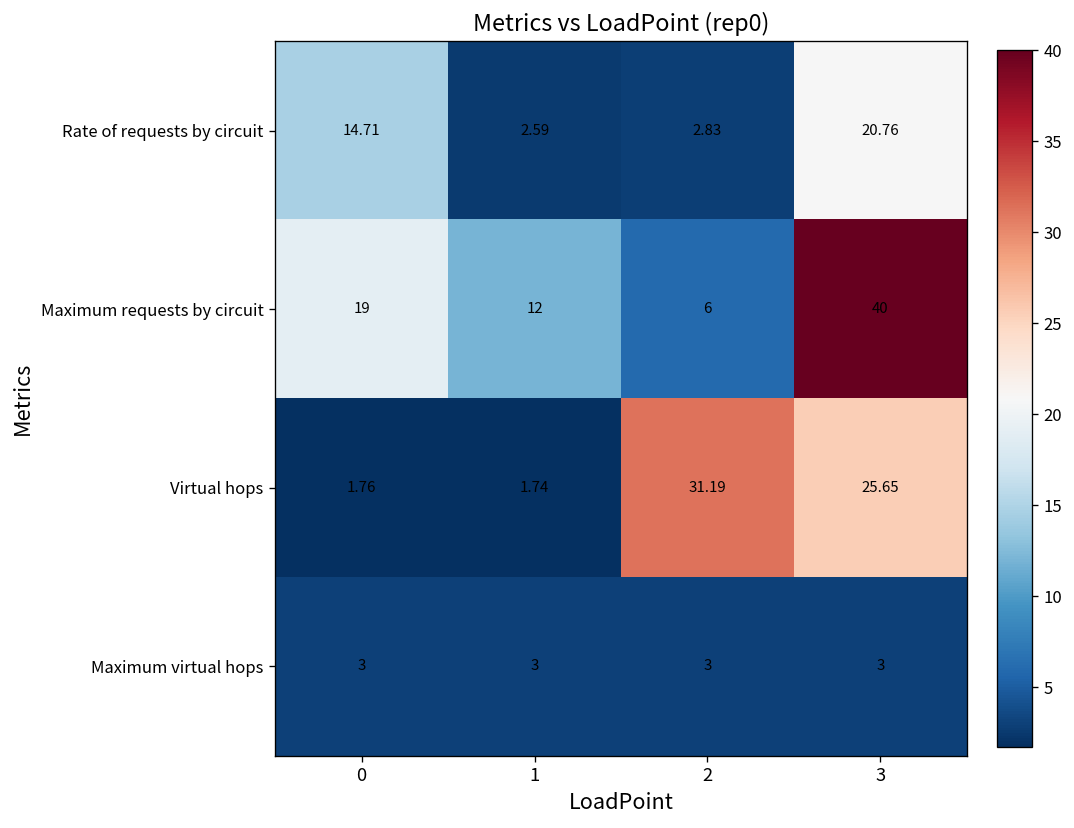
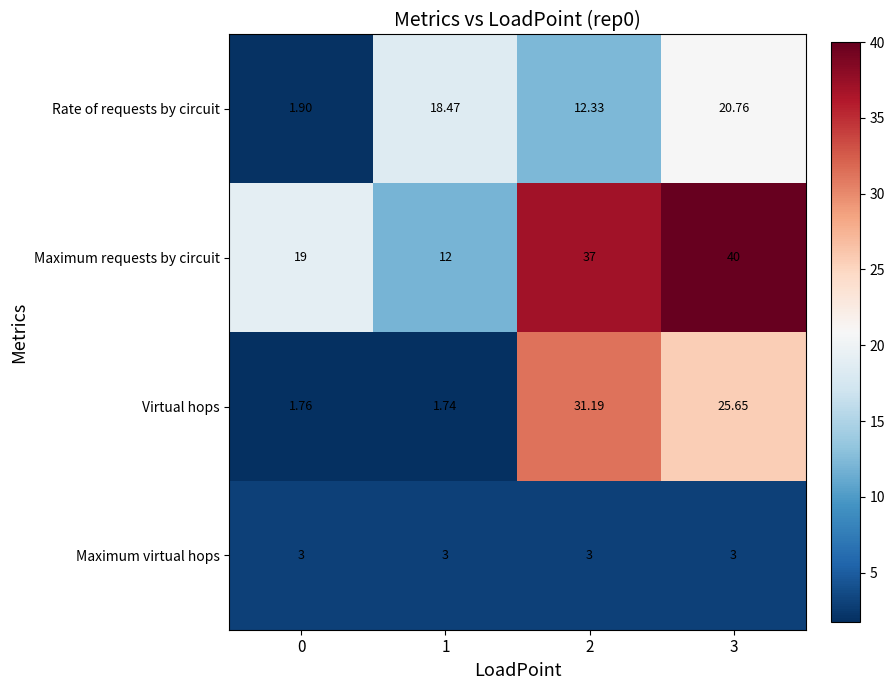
  {
    "Rate of requests by circuit": {
-     "0": 14.71,
-     "1": 2.59,
-     "2": 2.83,
+     "0": 1.90,
+     "1": 18.47,
+     "2": 12.33,
      "3": 20.76
    },
    "Maximum requests by circuit": {
      "0": 19,
      "1": 12,
-     "2": 6,
+     "2": 37,
      "3": 40
    },
    "Virtual hops": {
      "0": 1.76,
      "1": 1.74,
      "2": 31.19,
      "3": 25.65
    },
    "Maximum virtual hops": {
      "0": 3,
      "1": 3,
      "2": 3,
      "3": 3
    }
  }
